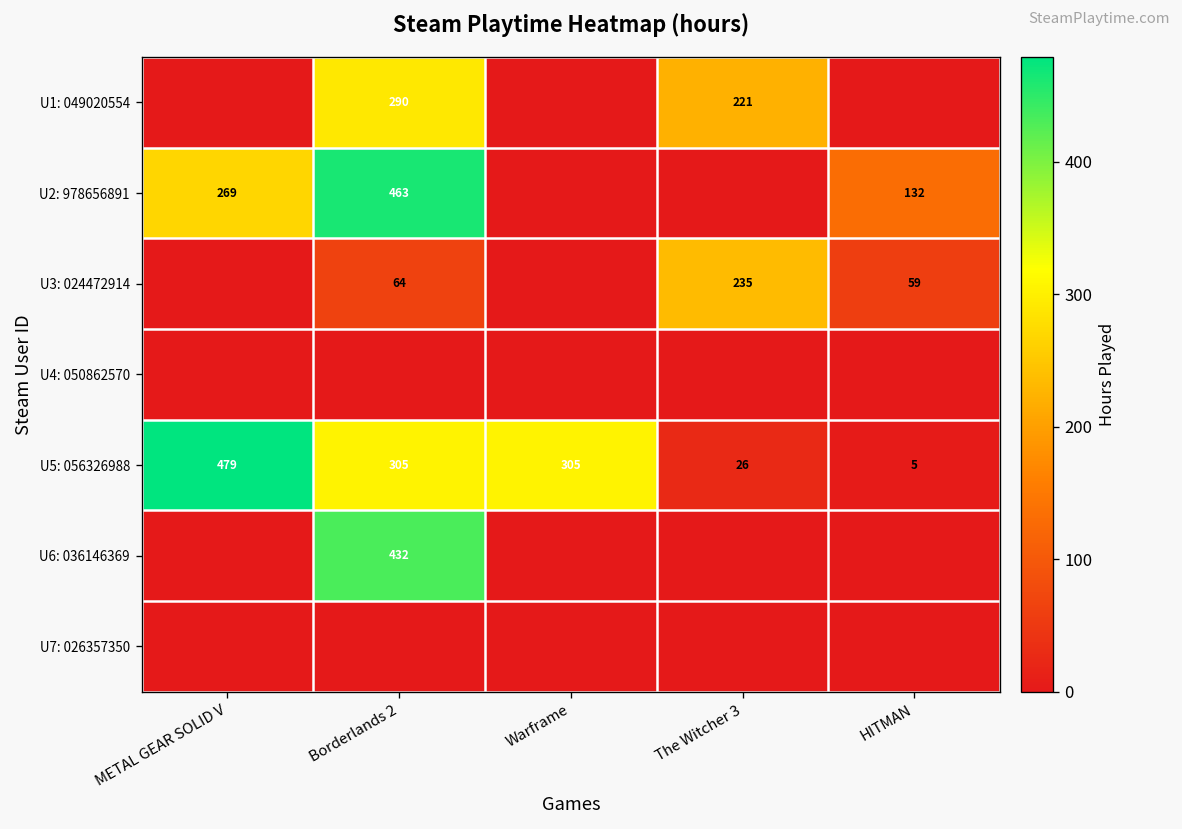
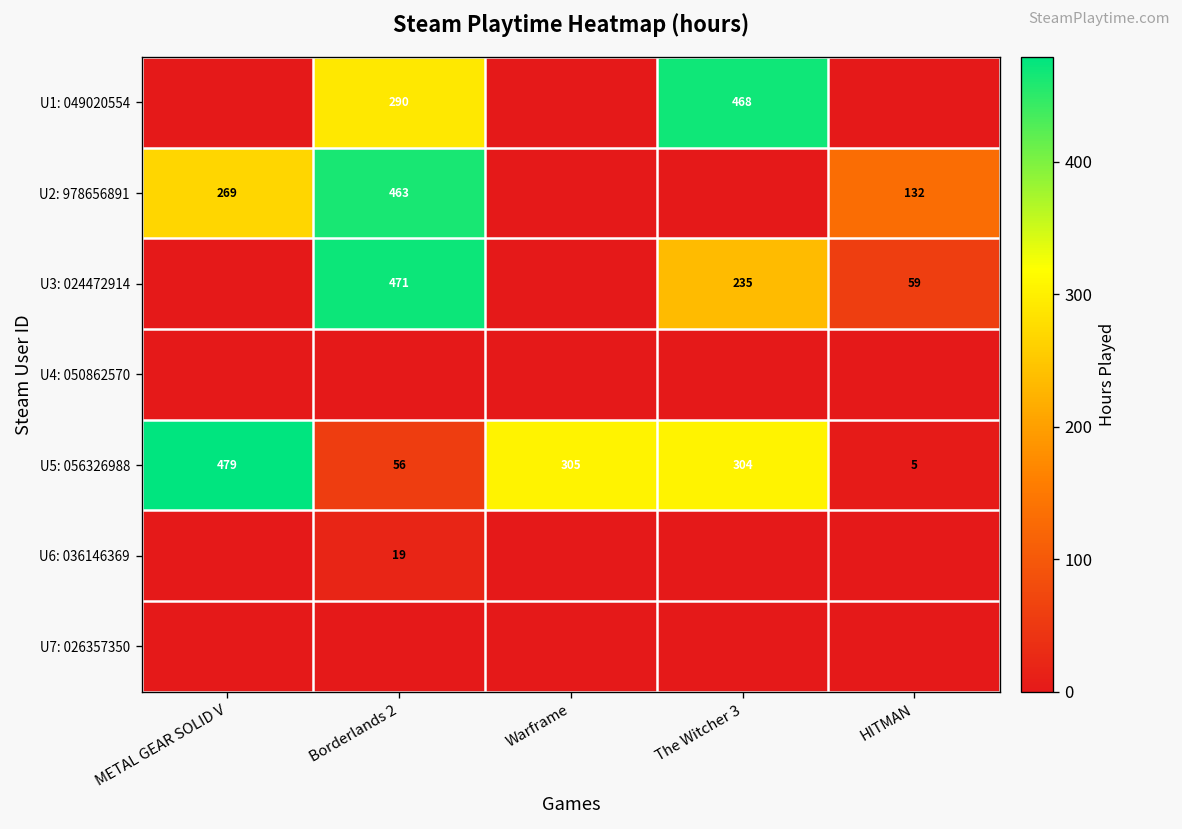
  {
    "U1: 049020554": {
      "Borderlands 2": 290,
-     "The Witcher 3": 221
+     "The Witcher 3": 468
    },
    "U2: 978656891": {
      "METAL GEAR SOLID V": 269,
      "Borderlands 2": 463,
      "HITMAN": 132
    },
    "U3: 024472914": {
-     "Borderlands 2": 64,
+     "Borderlands 2": 471,
      "The Witcher 3": 235,
      "HITMAN": 59
    },
    "U5: 056326988": {
      "METAL GEAR SOLID V": 479,
-     "Borderlands 2": 305,
+     "Borderlands 2": 56,
      "Warframe": 305,
-     "The Witcher 3": 26,
+     "The Witcher 3": 304,
      "HITMAN": 5
    },
    "U6: 036146369": {
-     "Borderlands 2": 432
+     "Borderlands 2": 19
    }
  }
